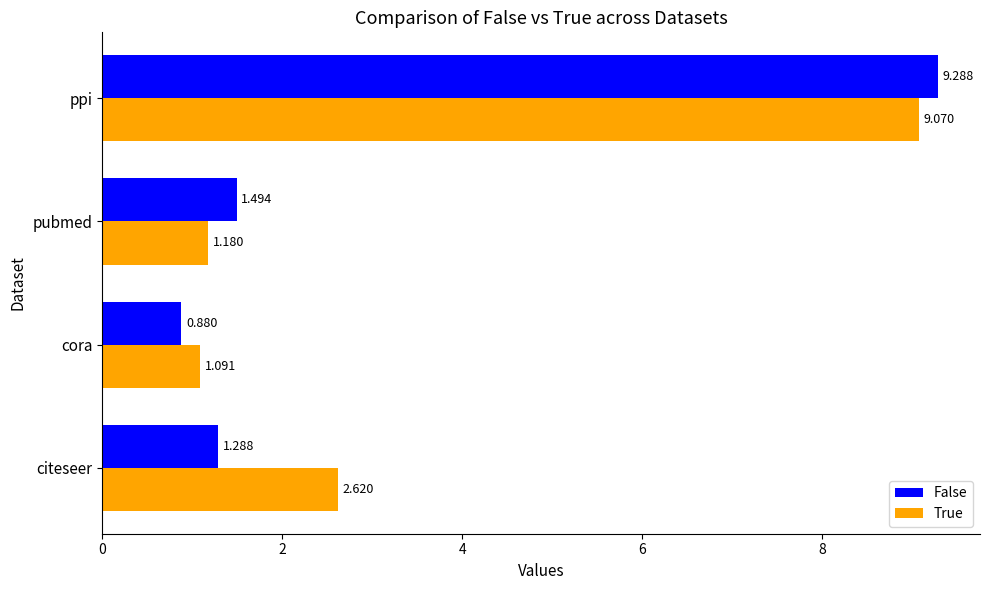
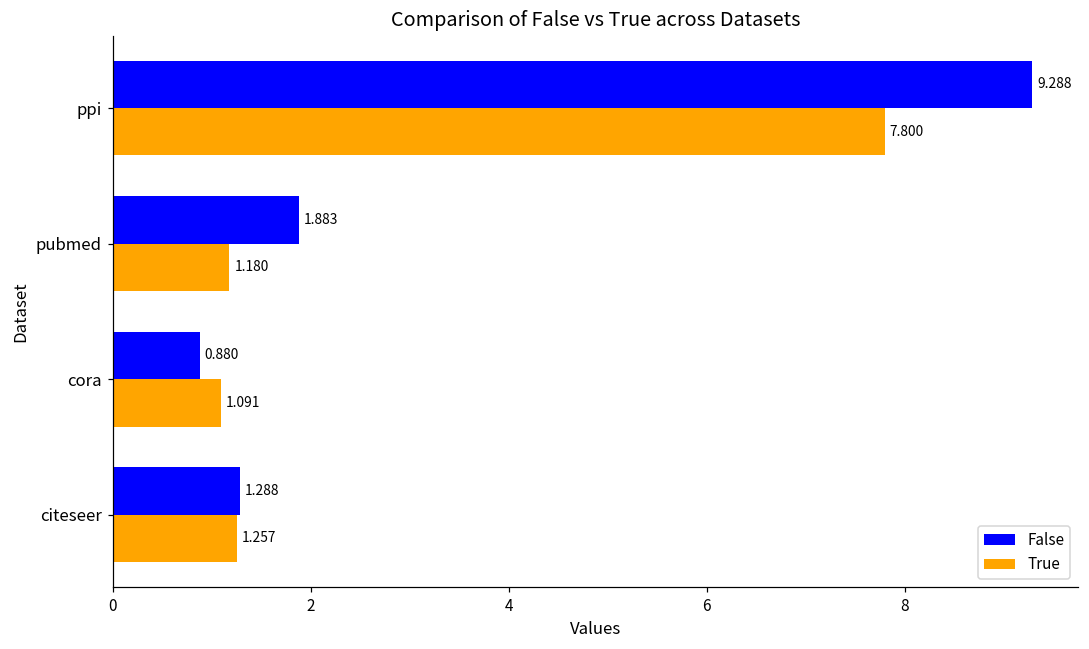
  {
    "False": {
      "ppi": 9.288,
-     "pubmed": 1.494,
+     "pubmed": 1.883,
      "cora": 0.880,
      "citeseer": 1.288
    },
    "True": {
-     "ppi": 9.070,
+     "ppi": 7.800,
      "pubmed": 1.180,
      "cora": 1.091,
-     "citeseer": 2.620
+     "citeseer": 1.257
    }
  }
